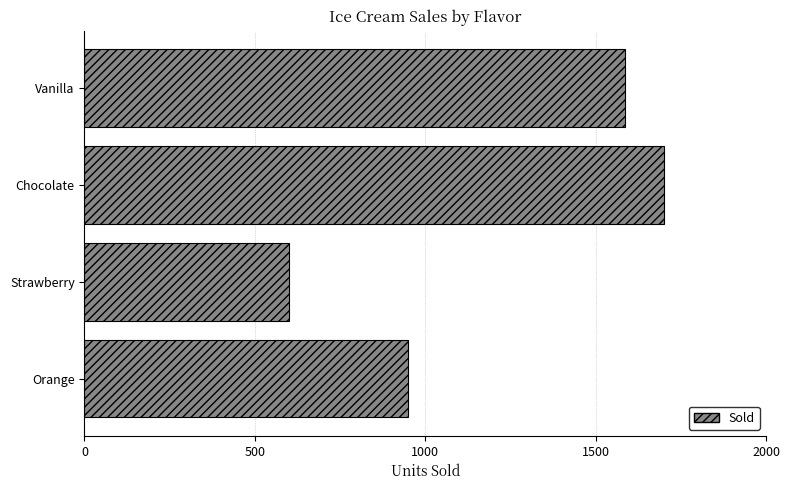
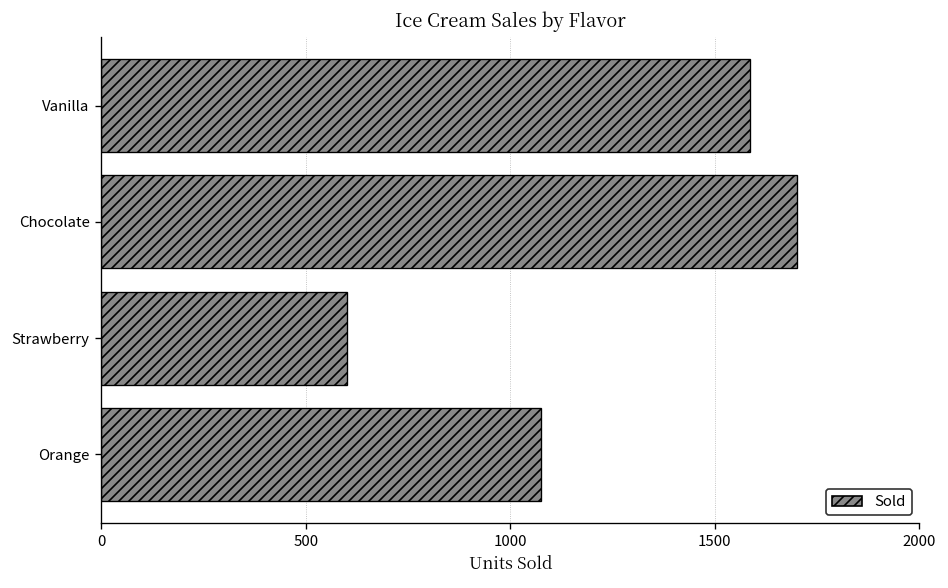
  {
    "Vanilla": 1590,
    "Chocolate": 1700,
    "Strawberry": 600,
-   "Orange": 950
+   "Orange": 1080
  }
